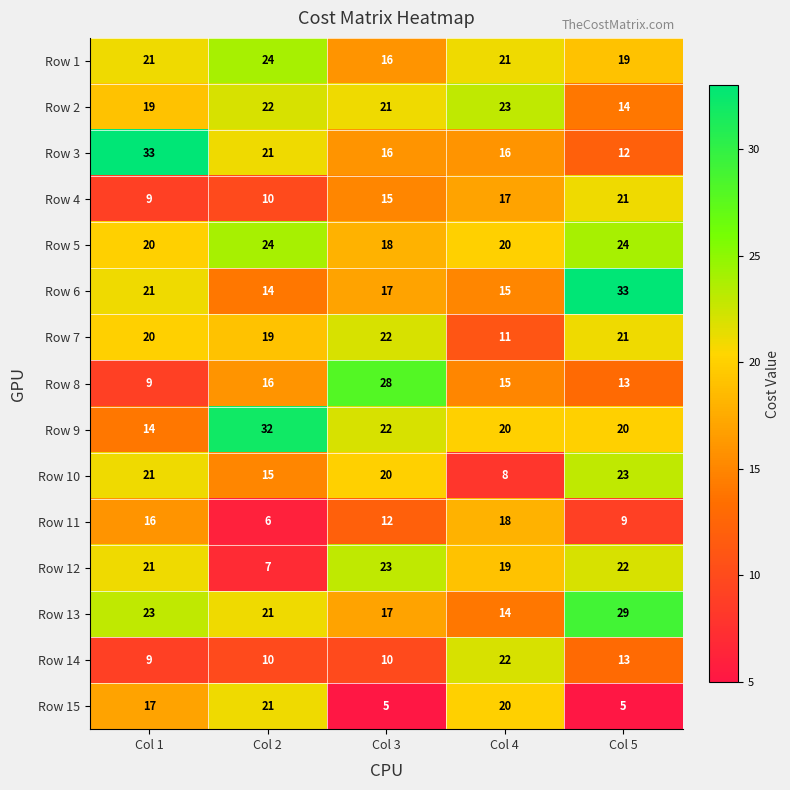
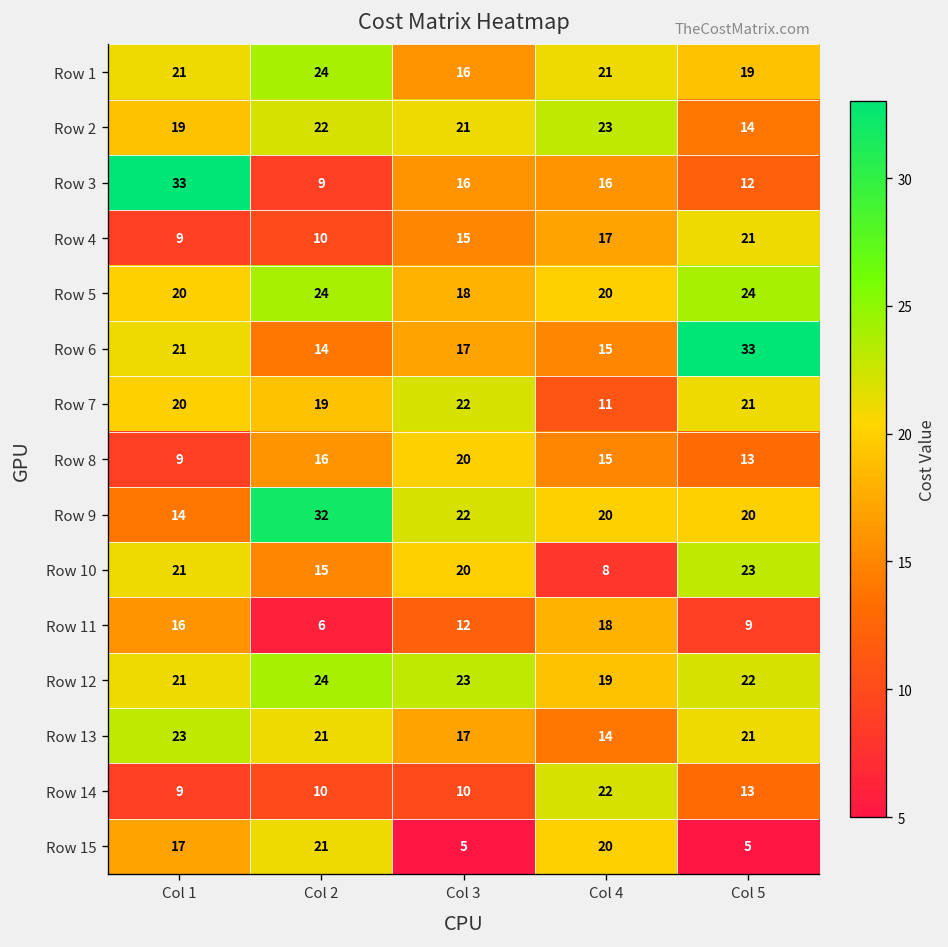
  {
    "Row 1": {
      "Col 1": 21,
      "Col 2": 24,
      "Col 3": 16,
      "Col 4": 21,
      "Col 5": 19
    },
    "Row 2": {
      "Col 1": 19,
      "Col 2": 22,
      "Col 3": 21,
      "Col 4": 23,
      "Col 5": 14
    },
    "Row 3": {
      "Col 1": 33,
-     "Col 2": 21,
+     "Col 2": 9,
      "Col 3": 16,
      "Col 4": 16,
      "Col 5": 12
    },
    "Row 4": {
      "Col 1": 9,
      "Col 2": 10,
      "Col 3": 15,
      "Col 4": 17,
      "Col 5": 21
    },
    "Row 5": {
      "Col 1": 20,
      "Col 2": 24,
      "Col 3": 18,
      "Col 4": 20,
      "Col 5": 24
    },
    "Row 6": {
      "Col 1": 21,
      "Col 2": 14,
      "Col 3": 17,
      "Col 4": 15,
      "Col 5": 33
    },
    "Row 7": {
      "Col 1": 20,
      "Col 2": 19,
      "Col 3": 22,
      "Col 4": 11,
      "Col 5": 21
    },
    "Row 8": {
      "Col 1": 9,
      "Col 2": 16,
-     "Col 3": 28,
+     "Col 3": 20,
      "Col 4": 15,
      "Col 5": 13
    },
    "Row 9": {
      "Col 1": 14,
      "Col 2": 32,
      "Col 3": 22,
      "Col 4": 20,
      "Col 5": 20
    },
    "Row 10": {
      "Col 1": 21,
      "Col 2": 15,
      "Col 3": 20,
      "Col 4": 8,
      "Col 5": 23
    },
    "Row 11": {
      "Col 1": 16,
      "Col 2": 6,
      "Col 3": 12,
      "Col 4": 18,
      "Col 5": 9
    },
    "Row 12": {
      "Col 1": 21,
-     "Col 2": 7,
+     "Col 2": 24,
      "Col 3": 23,
      "Col 4": 19,
      "Col 5": 22
    },
    "Row 13": {
      "Col 1": 23,
      "Col 2": 21,
      "Col 3": 17,
      "Col 4": 14,
-     "Col 5": 29
+     "Col 5": 21
    },
    "Row 14": {
      "Col 1": 9,
      "Col 2": 10,
      "Col 3": 10,
      "Col 4": 22,
      "Col 5": 13
    },
    "Row 15": {
      "Col 1": 17,
      "Col 2": 21,
      "Col 3": 5,
      "Col 4": 20,
      "Col 5": 5
    }
  }
